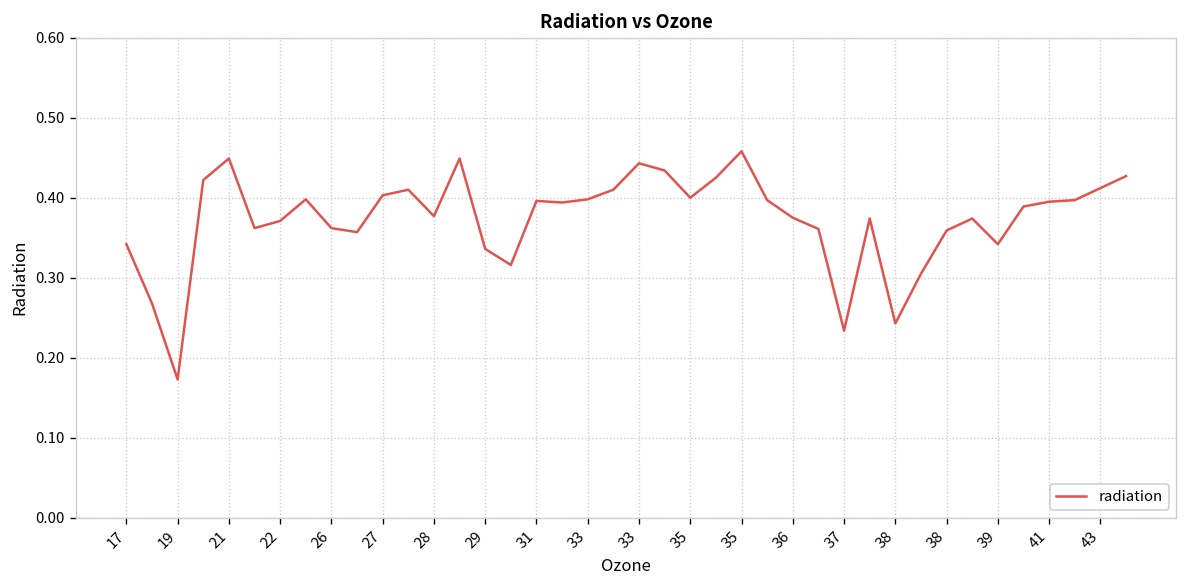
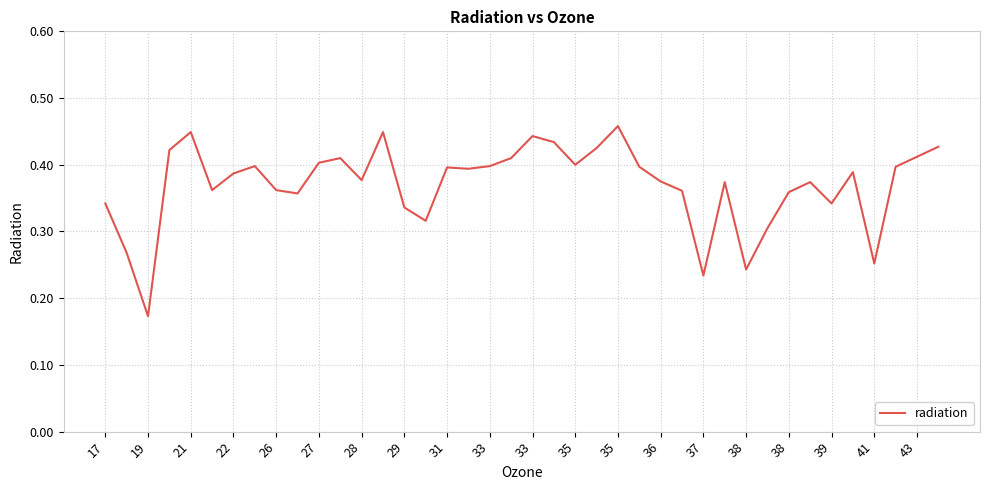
  {
-   "22": 0.37,
+   "22": 0.39,
    "26": 0.36,
    "28": 0.38,
    "36": 0.38,
-   "41": 0.40,
+   "41": 0.25,
    "43": 0.41
  }
